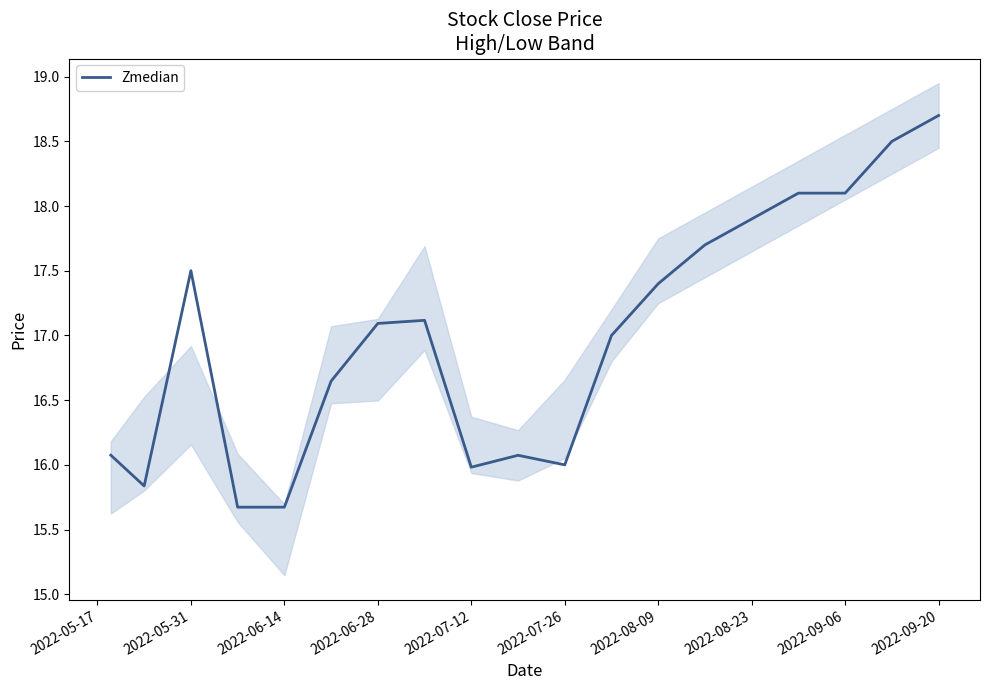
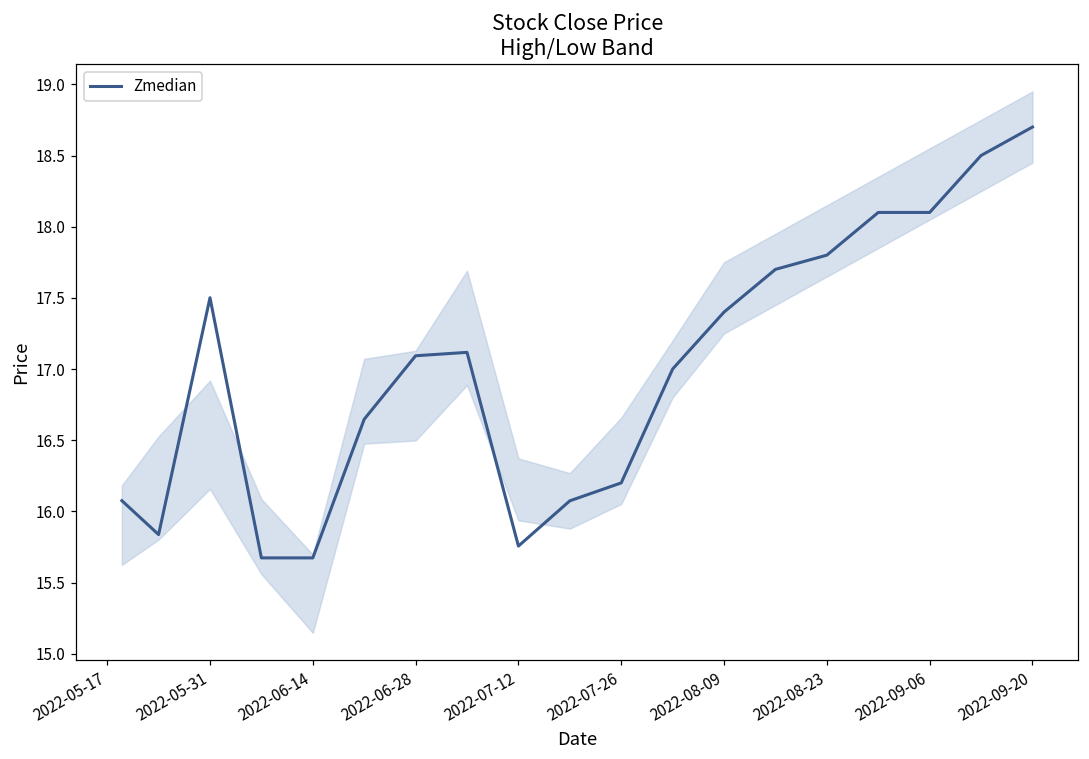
  {
    "Zmedian": {
      "2022-05-31": 17.50,
      "2022-06-14": 15.67,
      "2022-06-28": 17.09,
-     "2022-07-12": 15.98,
-     "2022-07-26": 16.0,
+     "2022-07-12": 15.76,
+     "2022-07-26": 16.2,
      "2022-08-09": 17.40,
-     "2022-08-23": 17.9,
+     "2022-08-23": 17.8,
      "2022-09-06": 18.10,
      "2022-09-20": 18.70
    }
  }
